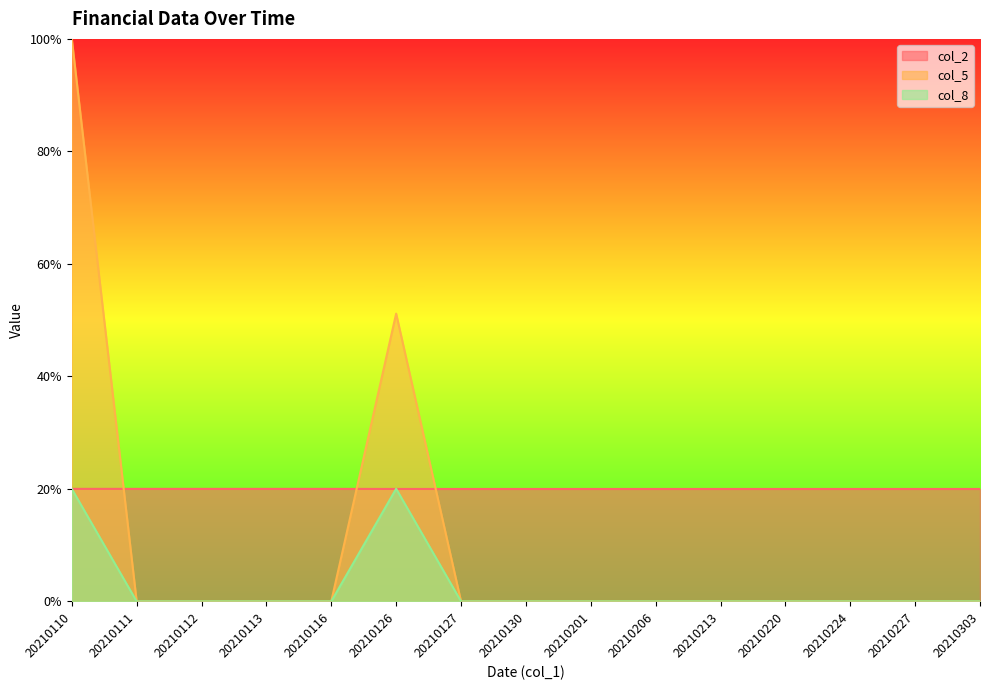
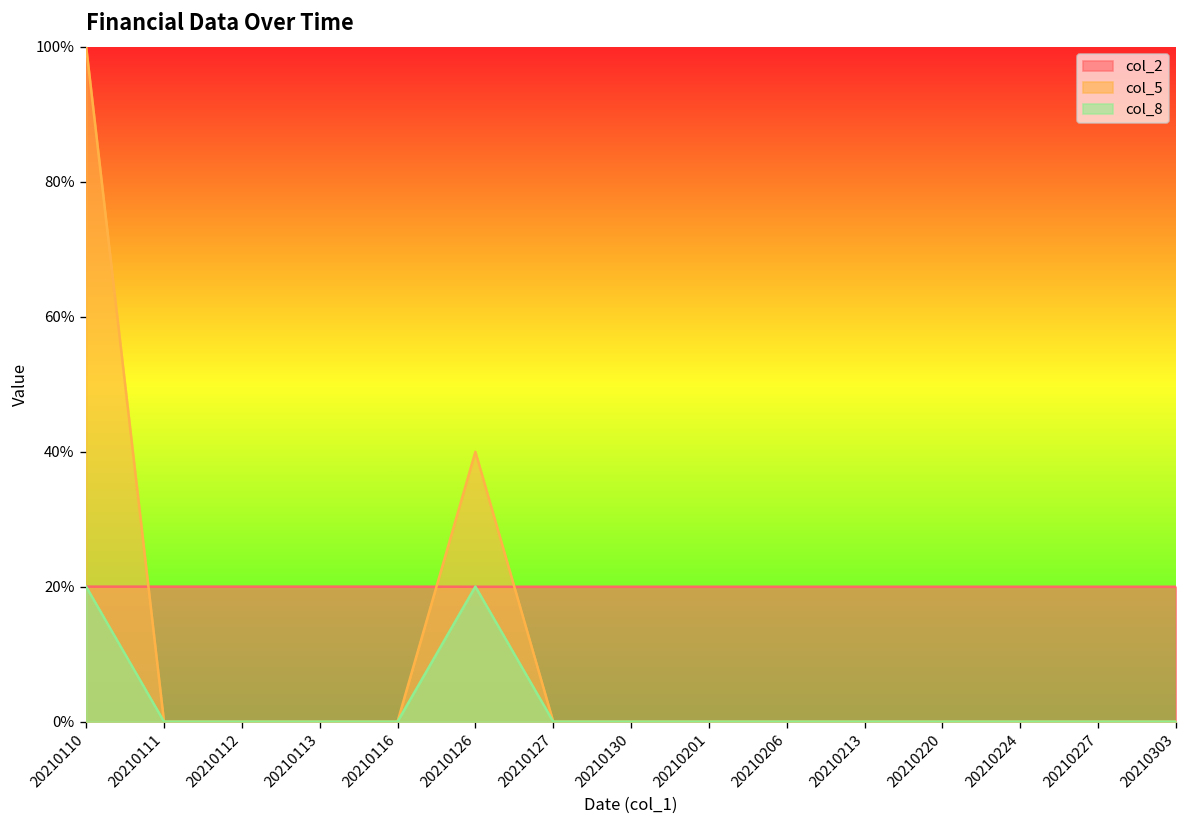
  {
    "col_2": {
      "20210111": "20%",
      "20210112": "20%",
      "20210113": "20%",
      "20210116": "20%",
      "20210127": "20%",
      "20210130": "20%",
      "20210201": "20%",
      "20210206": "20%",
      "20210213": "20%",
      "20210220": "20%",
      "20210224": "20%",
      "20210227": "20%",
      "20210303": "20%"
    },
    "col_5": {
      "20210110": "100%",
-     "20210126": "51%"
+     "20210126": "40%"
    }
  }
